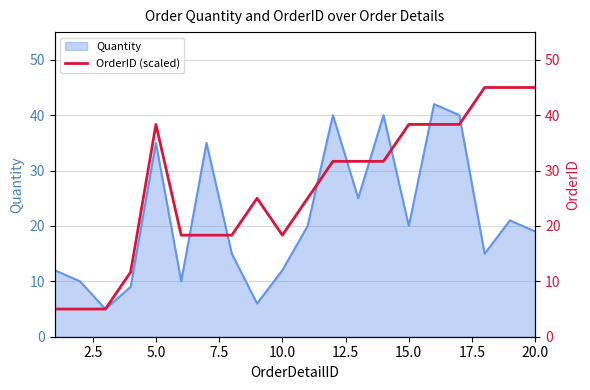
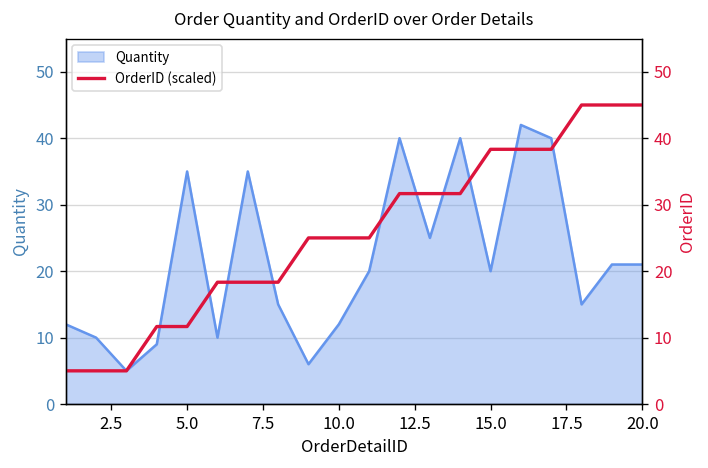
  {
    "Quantity": {
      "5.0": 35,
      "10.0": 12,
      "15.0": 20,
-     "20.0": 19
+     "20.0": 21
    },
    "OrderID (scaled)": {
-     "5.0": 38,
-     "10.0": 18,
+     "5.0": 12,
+     "10.0": 25,
      "15.0": 38,
      "20.0": 45
    }
  }
